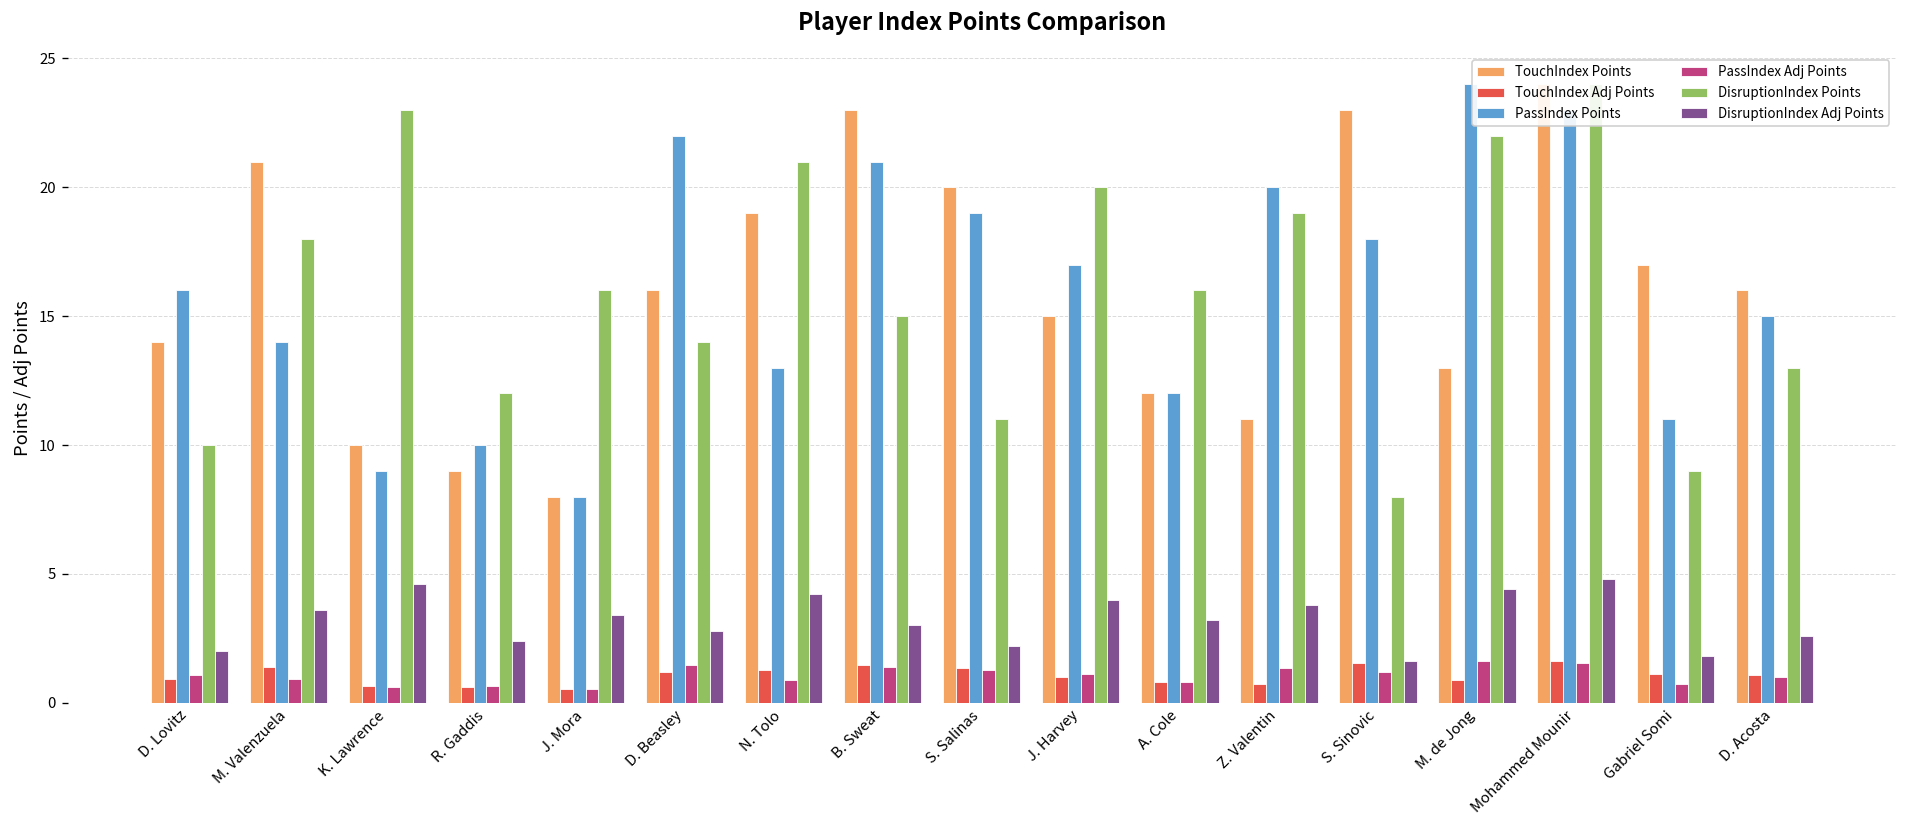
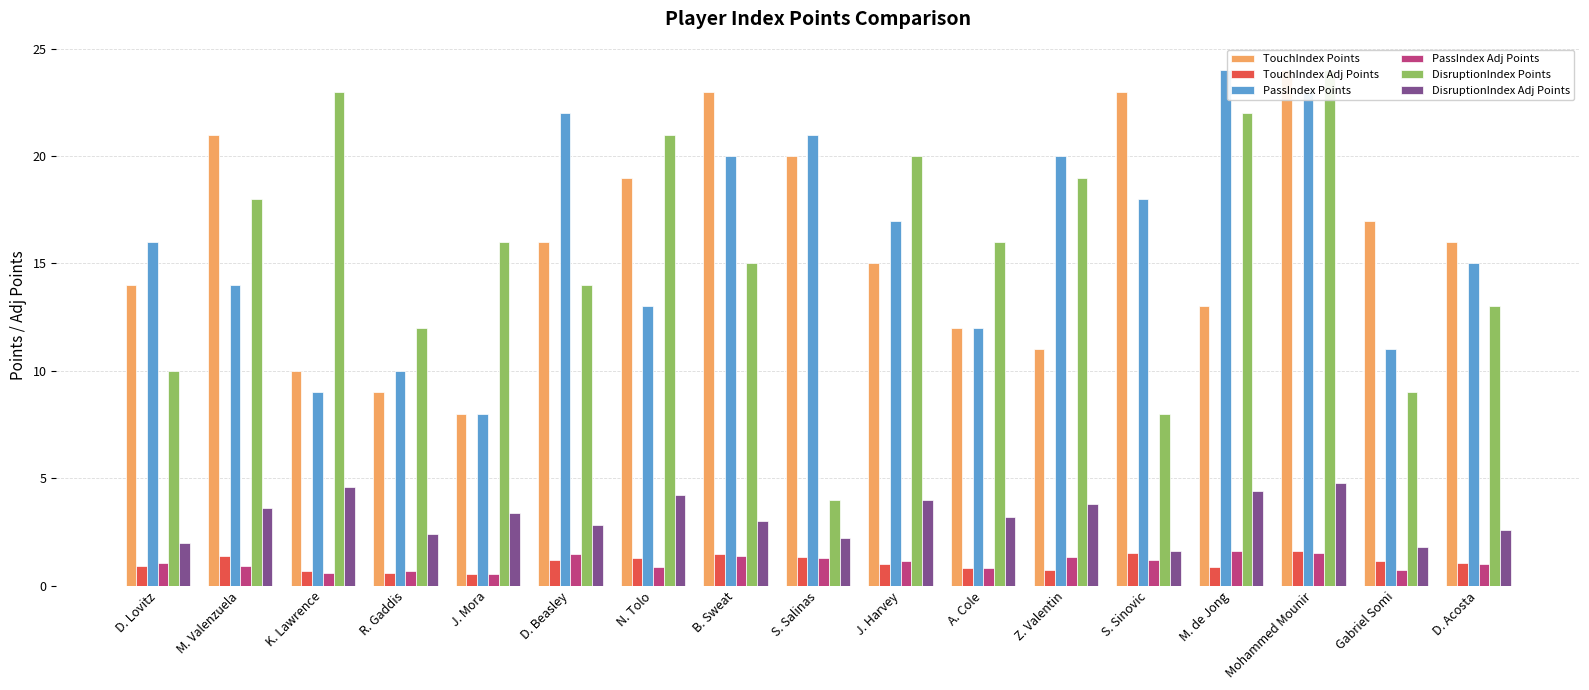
  {
    "TouchIndex Points": {
      "D. Lovitz": 14,
      "M. Valenzuela": 21,
      "K. Lawrence": 10,
      "R. Gaddis": 9,
      "J. Mora": 8,
      "D. Beasley": 16,
      "N. Tolo": 19,
      "B. Sweat": 23,
      "S. Salinas": 20,
      "J. Harvey": 15,
      "A. Cole": 12,
      "Z. Valentin": 11,
      "S. Sinovic": 23,
      "M. de Jong": 13,
      "Gabriel Somi": 17,
      "D. Acosta": 16
    },
    "TouchIndex Adj Points": {
      "D. Lovitz": 1,
      "M. Valenzuela": 1.4,
      "K. Lawrence": 0.7,
      "R. Gaddis": 0.6,
      "J. Mora": 0.5,
      "D. Beasley": 1.2,
      "N. Tolo": 1.3,
      "B. Sweat": 1.5,
      "S. Salinas": 1.3,
      "J. Harvey": 1,
      "A. Cole": 0.8,
      "Z. Valentin": 0.7,
      "S. Sinovic": 1.5,
      "M. de Jong": 0.9,
      "Mohammed Mounir": 1.6,
      "Gabriel Somi": 1.1,
      "D. Acosta": 1
    },
    "PassIndex Points": {
      "D. Lovitz": 16,
      "M. Valenzuela": 14,
      "K. Lawrence": 9,
      "R. Gaddis": 10,
      "J. Mora": 8,
      "D. Beasley": 22,
      "N. Tolo": 13,
-     "B. Sweat": 21,
-     "S. Salinas": 19,
+     "B. Sweat": 20,
+     "S. Salinas": 21,
      "J. Harvey": 17,
      "A. Cole": 12,
      "Z. Valentin": 20,
      "S. Sinovic": 18,
      "M. de Jong": 24,
      "Gabriel Somi": 11,
      "D. Acosta": 15
    },
    "PassIndex Adj Points": {
      "D. Lovitz": 1,
      "M. Valenzuela": 1,
      "K. Lawrence": 0.6,
      "R. Gaddis": 0.7,
      "J. Mora": 0.5,
      "D. Beasley": 1.5,
      "N. Tolo": 0.9,
      "B. Sweat": 1.4,
      "S. Salinas": 1.3,
      "J. Harvey": 1.1,
      "A. Cole": 0.8,
      "Z. Valentin": 1.3,
      "S. Sinovic": 1.2,
      "M. de Jong": 1.6,
      "Mohammed Mounir": 1.5,
      "Gabriel Somi": 0.7,
      "D. Acosta": 1
    },
    "DisruptionIndex Points": {
      "D. Lovitz": 10,
      "M. Valenzuela": 18,
      "K. Lawrence": 23,
      "R. Gaddis": 12,
      "J. Mora": 16,
      "D. Beasley": 14,
      "N. Tolo": 21,
      "B. Sweat": 15,
-     "S. Salinas": 11,
+     "S. Salinas": 4,
      "J. Harvey": 20,
      "A. Cole": 16,
      "Z. Valentin": 19,
      "S. Sinovic": 8,
      "M. de Jong": 22,
      "Gabriel Somi": 9,
      "D. Acosta": 13
    },
    "DisruptionIndex Adj Points": {
      "D. Lovitz": 2,
      "M. Valenzuela": 3.6,
      "K. Lawrence": 4.6,
      "R. Gaddis": 2.4,
      "J. Mora": 3.4,
      "D. Beasley": 2.8,
      "N. Tolo": 4.2,
      "B. Sweat": 3,
      "S. Salinas": 2.2,
      "J. Harvey": 4,
      "A. Cole": 3.2,
      "Z. Valentin": 3.8,
      "S. Sinovic": 1.6,
      "M. de Jong": 4.4,
      "Mohammed Mounir": 4.8,
      "Gabriel Somi": 1.8,
      "D. Acosta": 2.6
    }
  }
